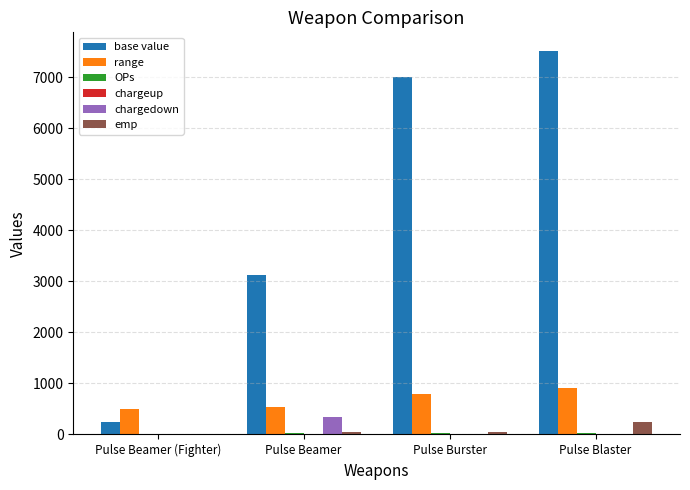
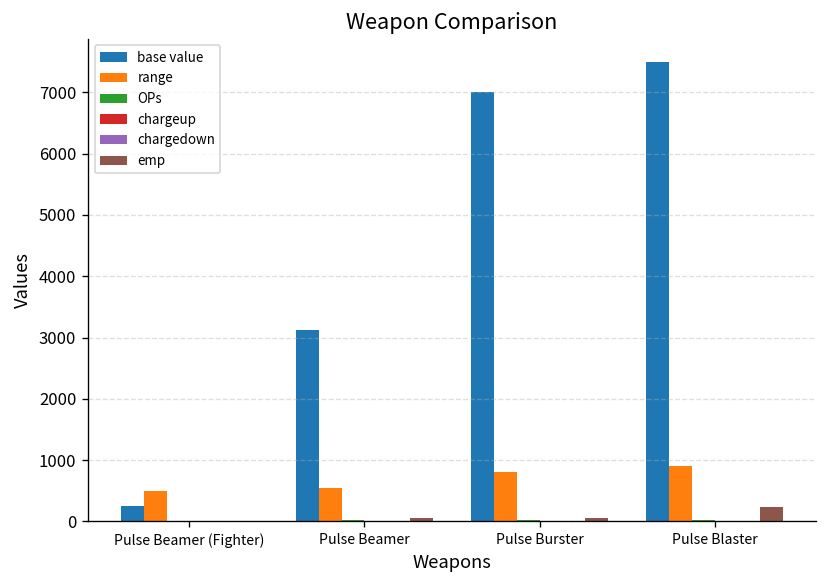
  {
    "base value": {
      "Pulse Beamer (Fighter)": 300,
      "Pulse Beamer": 3100,
      "Pulse Burster": 7000,
      "Pulse Blaster": 7500
    },
    "range": {
      "Pulse Beamer (Fighter)": 500,
      "Pulse Beamer": 500,
      "Pulse Burster": 800,
      "Pulse Blaster": 900
    },
    "chargedown": {
-     "Pulse Beamer": 300
+     "Pulse Beamer": 0
    },
    "emp": {
      "Pulse Beamer": 100,
      "Pulse Burster": 100,
      "Pulse Blaster": 200
    }
  }
